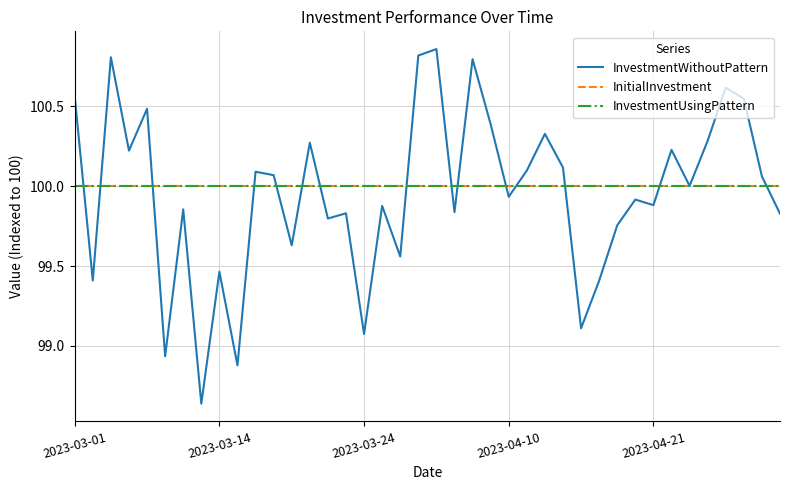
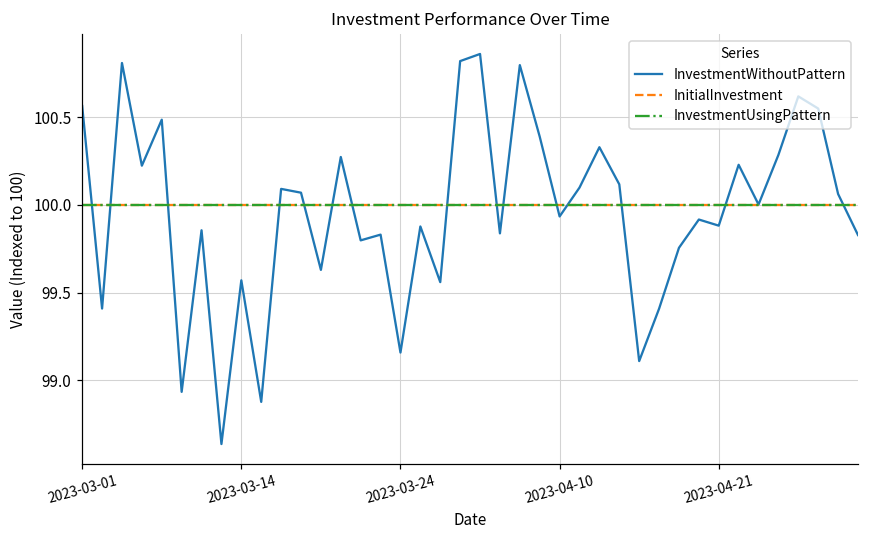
  {
    "InvestmentWithoutPattern": {
      "2023-03-01": 100.56,
-     "2023-03-14": 99.46,
-     "2023-03-24": 99.07,
+     "2023-03-14": 99.57,
+     "2023-03-24": 99.16,
      "2023-04-10": 99.93,
      "2023-04-21": 99.88
    },
    "InvestmentUsingPattern": {
      "2023-03-01": 100.00,
      "2023-03-14": 100.00,
      "2023-03-24": 100.00,
      "2023-04-10": 100.00,
      "2023-04-21": 100.00
    }
  }
